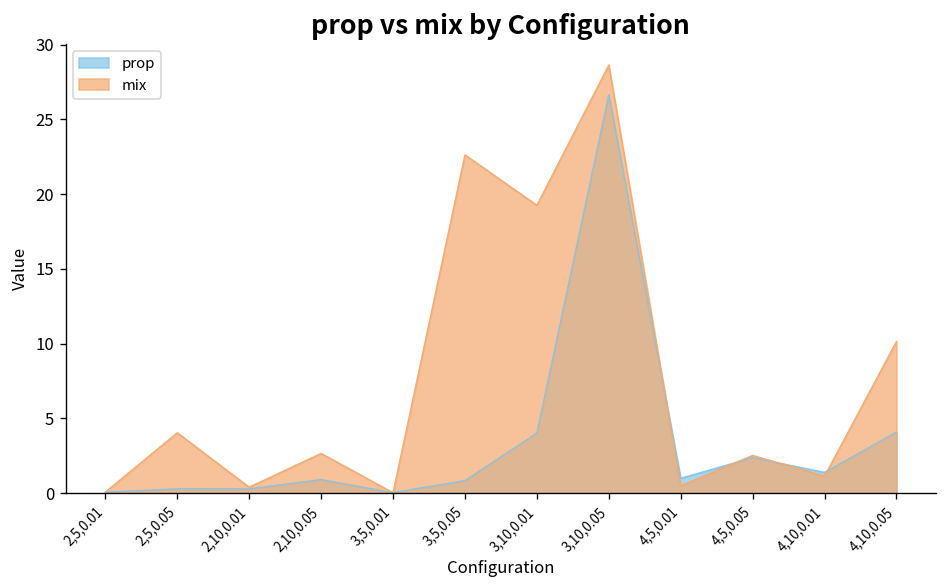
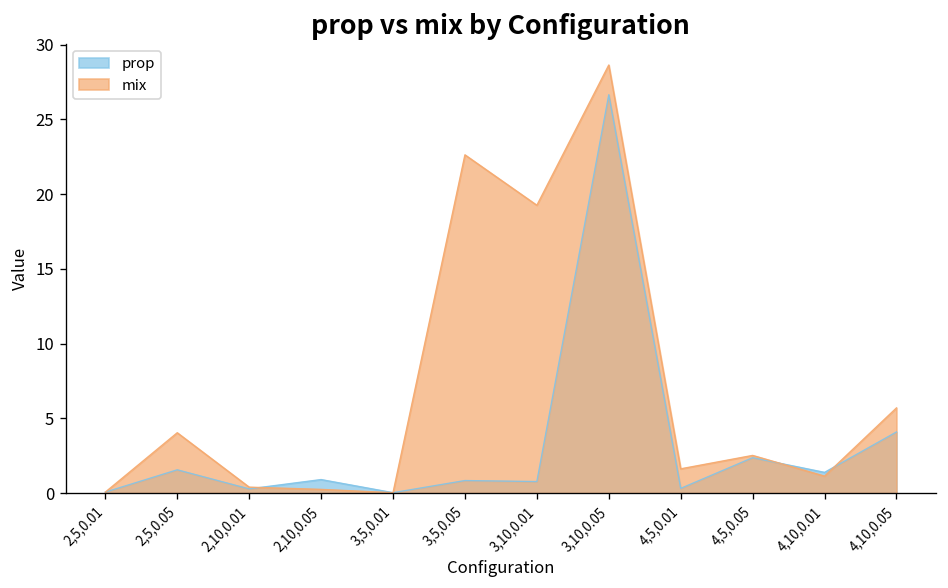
  {
    "prop": {
-     "2,5,0.05": 0.3,
+     "2,5,0.05": 1.6,
      "2,10,0.05": 0.9,
      "3,5,0.05": 0.8,
-     "3,10,0.01": 4.0,
+     "3,10,0.01": 0.8,
      "3,10,0.05": 26.7,
-     "4,5,0.01": 1.0,
+     "4,5,0.01": 0.3,
      "4,10,0.01": 1.4,
      "4,10,0.05": 4.1
    },
    "mix": {
      "2,5,0.05": 4.0,
-     "2,10,0.05": 2.7,
+     "2,10,0.05": 0.3,
      "3,5,0.05": 22.6,
      "3,10,0.01": 19.3,
      "3,10,0.05": 28.6,
-     "4,5,0.01": 0.5,
+     "4,5,0.01": 1.6,
      "4,10,0.01": 1.1,
-     "4,10,0.05": 10.2
+     "4,10,0.05": 5.7
    }
  }
